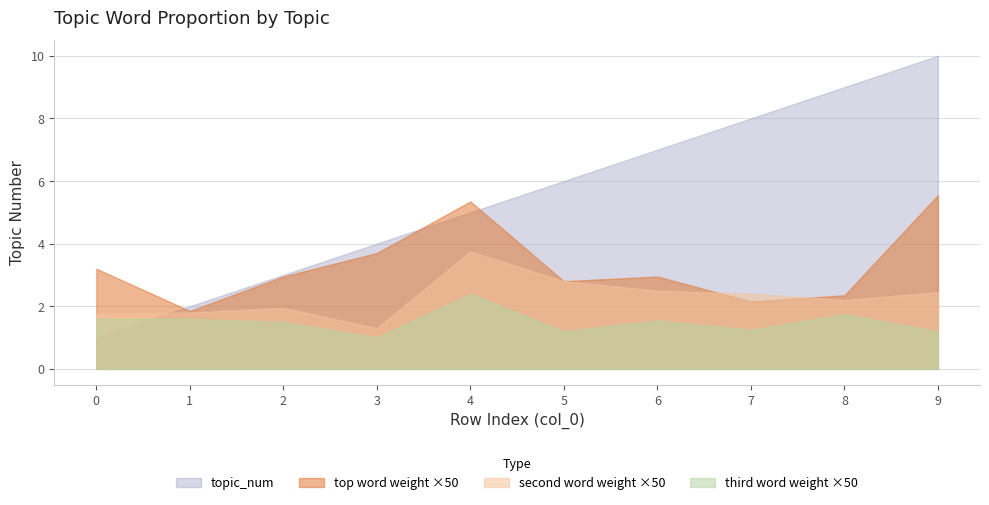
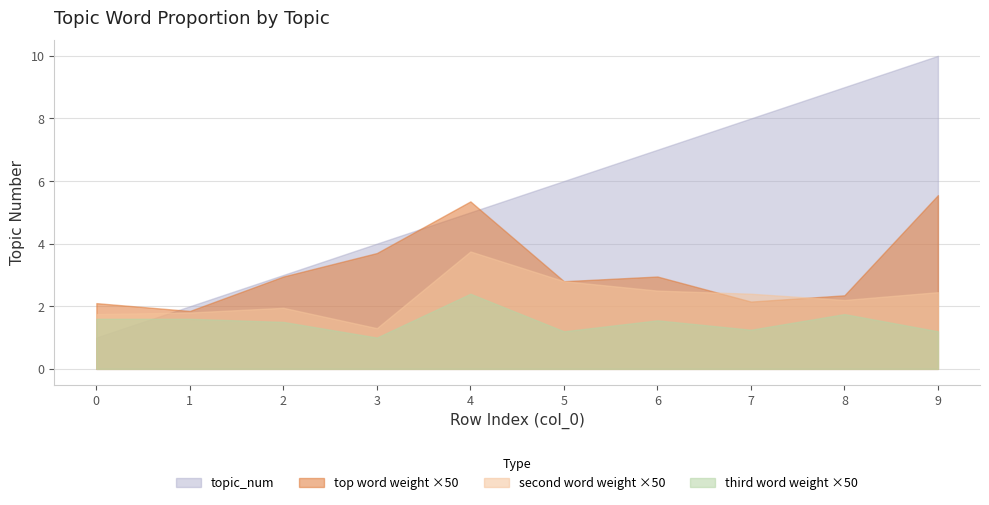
  {
    "top word weight ×50": {
-     "0": 3.2,
+     "0": 2.1,
      "3": 3.7,
      "4": 5.4,
      "6": 2.9,
      "7": 2.2,
      "8": 2.4,
      "9": 5.6
    }
  }
